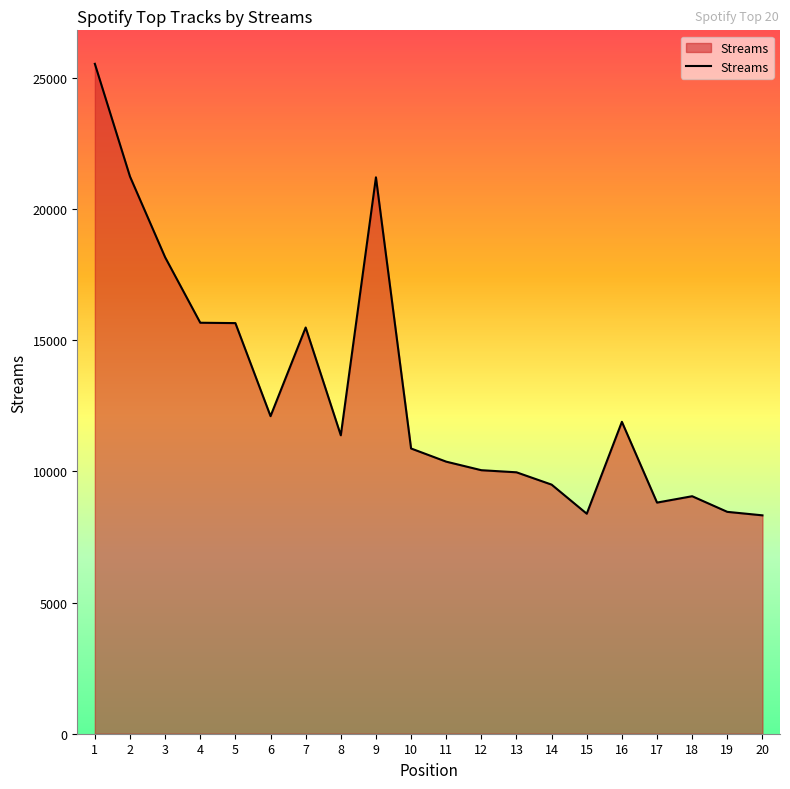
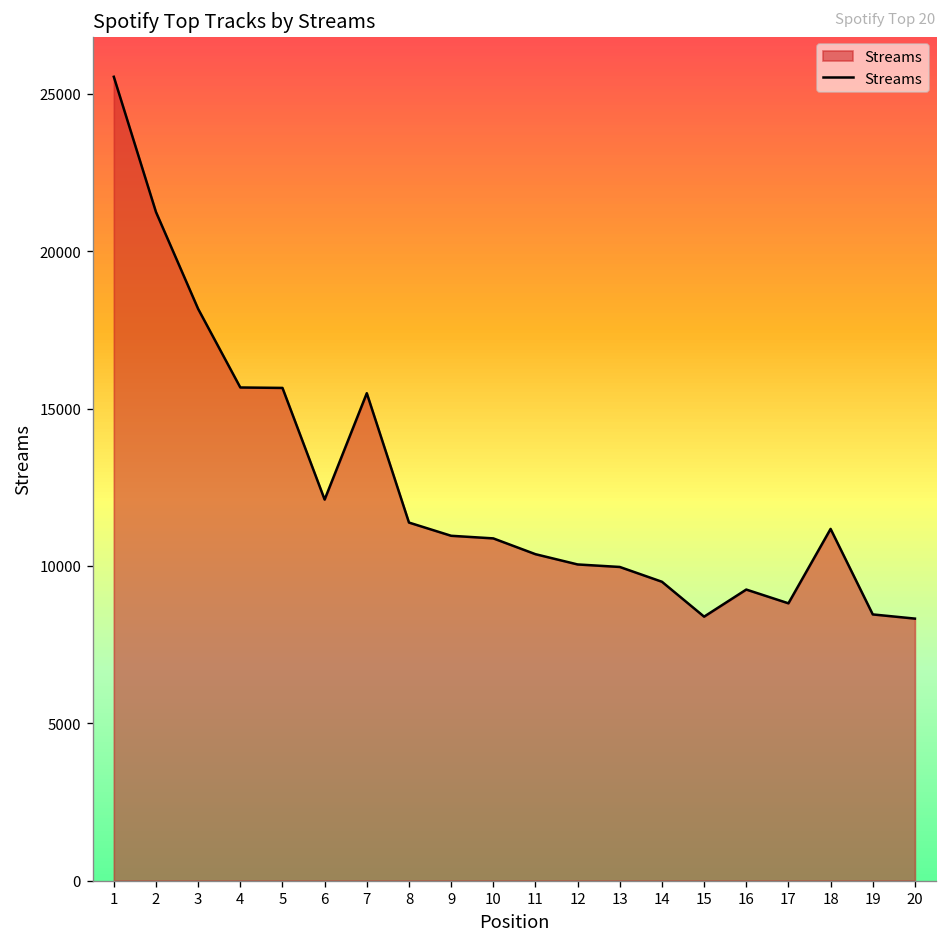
  {
    "1": 25500,
    "2": 21200,
    "3": 18200,
    "4": 15700,
    "5": 15700,
    "6": 12100,
    "7": 15500,
    "8": 11400,
-   "9": 21200,
+   "9": 11000,
    "10": 10900,
    "11": 10400,
    "12": 10000,
    "13": 10000,
    "14": 9500,
    "15": 8400,
-   "16": 11900,
+   "16": 9300,
    "17": 8800,
-   "18": 9100,
+   "18": 11200,
    "19": 8500,
    "20": 8300
  }
